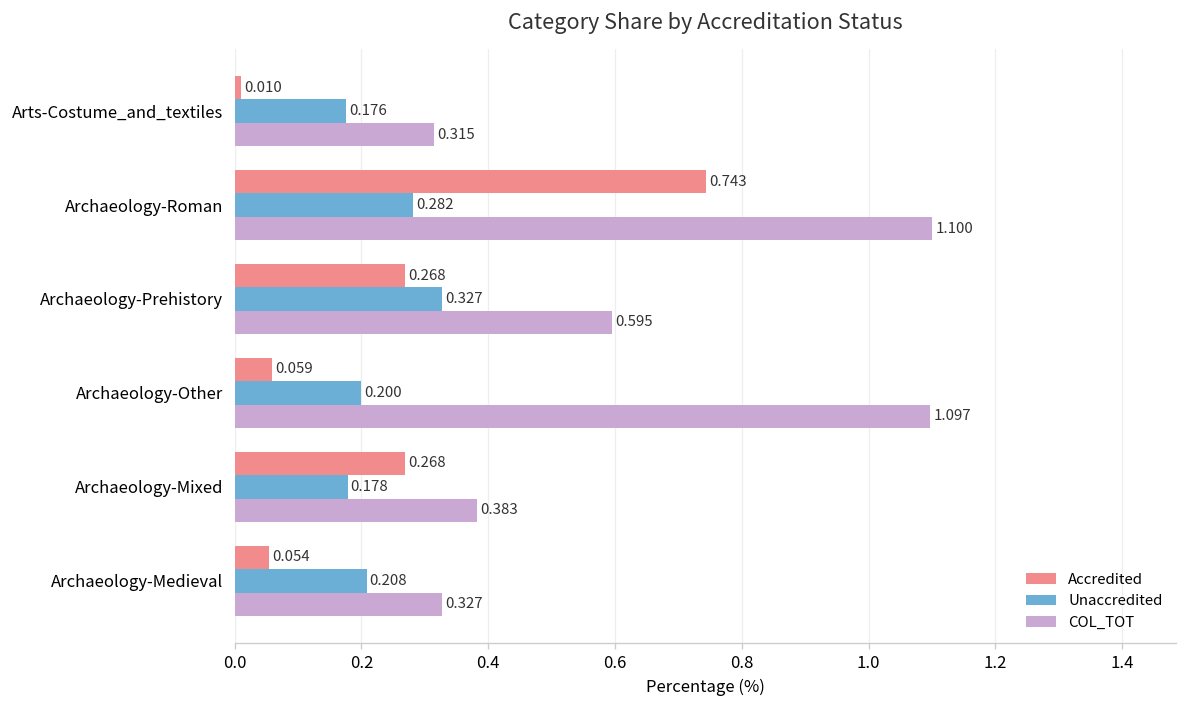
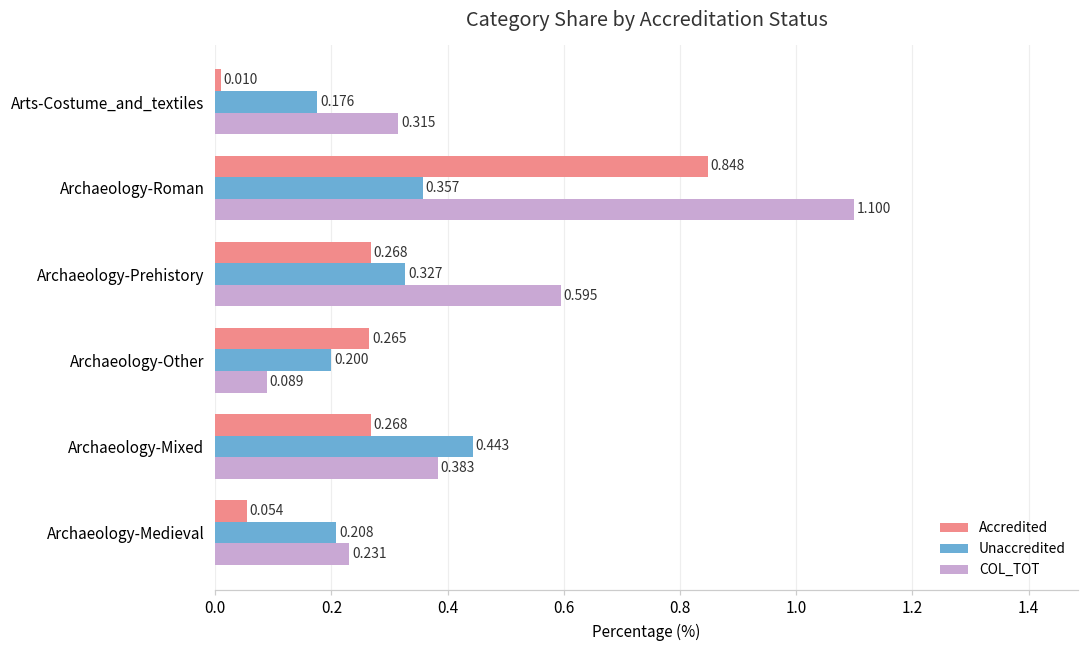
  {
    "Accredited": {
      "Arts-Costume_and_textiles": 0.010,
-     "Archaeology-Roman": 0.743,
+     "Archaeology-Roman": 0.848,
      "Archaeology-Prehistory": 0.268,
-     "Archaeology-Other": 0.059,
+     "Archaeology-Other": 0.265,
      "Archaeology-Mixed": 0.268,
      "Archaeology-Medieval": 0.054
    },
    "Unaccredited": {
      "Arts-Costume_and_textiles": 0.176,
-     "Archaeology-Roman": 0.282,
+     "Archaeology-Roman": 0.357,
      "Archaeology-Prehistory": 0.327,
      "Archaeology-Other": 0.200,
-     "Archaeology-Mixed": 0.178,
+     "Archaeology-Mixed": 0.443,
      "Archaeology-Medieval": 0.208
    },
    "COL_TOT": {
      "Arts-Costume_and_textiles": 0.315,
      "Archaeology-Roman": 1.100,
      "Archaeology-Prehistory": 0.595,
-     "Archaeology-Other": 1.097,
+     "Archaeology-Other": 0.089,
      "Archaeology-Mixed": 0.383,
-     "Archaeology-Medieval": 0.327
+     "Archaeology-Medieval": 0.231
    }
  }
